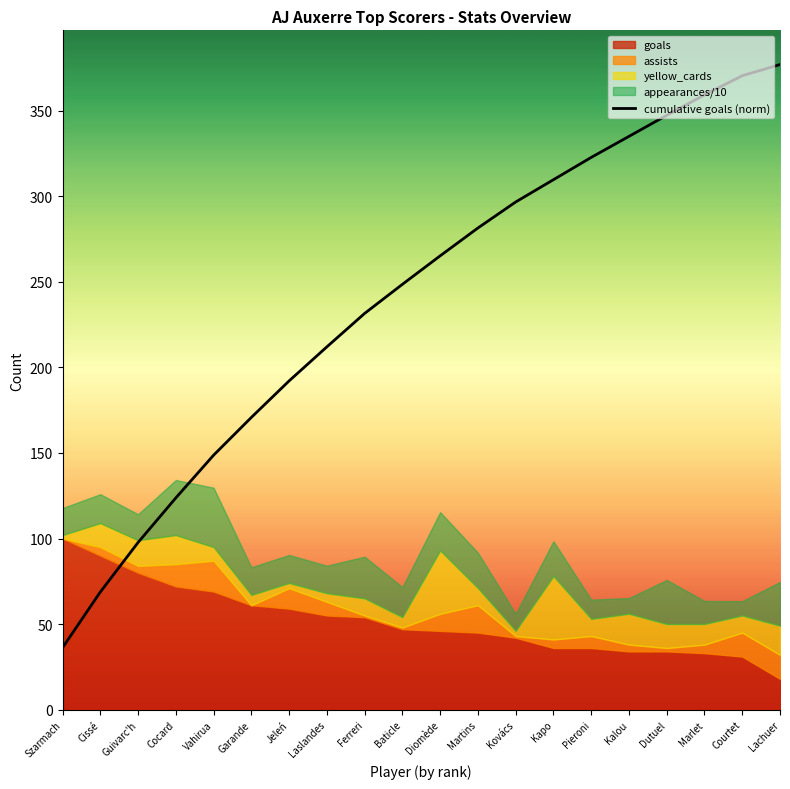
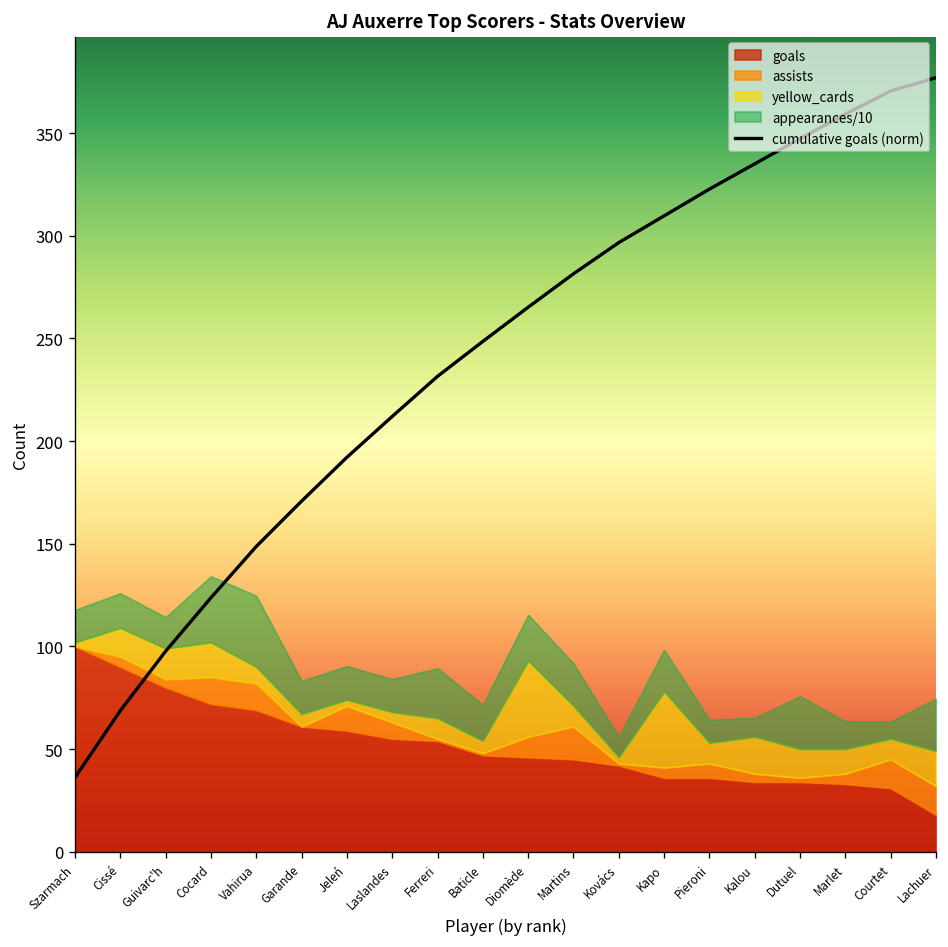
  {
    "cumulative goals (norm)": {
      "Szarmach": 36,
      "Cissé": 69,
      "Cocard": 124,
      "Vahirua": 149,
      "Garande": 171,
      "Jeleń": 192,
      "Laslandes": 212,
      "Ferreri": 232,
      "Baticle": 249,
      "Diomède": 265,
      "Martins": 281,
      "Kovács": 297,
      "Kapo": 310,
      "Pieroni": 323,
      "Kalou": 335,
      "Lachuer": 377
    },
    "goals": {
      "Cissé": 90,
      "Guivarc'h": 80,
      "Cocard": 72,
      "Vahirua": 69,
      "Jeleń": 59,
      "Laslandes": 55,
      "Diomède": 46,
      "Martins": 45,
      "Kapo": 36,
      "Pieroni": 36,
      "Kalou": 34,
      "Dutuel": 34,
      "Marlet": 33,
      "Courtet": 31,
      "Lachuer": 18
    },
    "assists": {
      "Cissé": 5,
      "Guivarc'h": 4,
      "Cocard": 13,
-     "Vahirua": 18,
+     "Vahirua": 13,
      "Jeleń": 12,
      "Laslandes": 8,
      "Diomède": 10,
      "Martins": 16,
      "Kapo": 5,
      "Pieroni": 7,
      "Kalou": 4,
      "Dutuel": 2,
      "Marlet": 5,
      "Courtet": 14,
      "Lachuer": 14
    },
    "yellow_cards": {
      "Szarmach": 2,
      "Cissé": 14,
      "Cocard": 17,
      "Vahirua": 8,
      "Garande": 6,
      "Jeleń": 3,
      "Laslandes": 5,
      "Ferreri": 10,
      "Baticle": 6,
      "Diomède": 37,
      "Martins": 10,
      "Kovács": 3,
      "Kapo": 37,
      "Pieroni": 10,
      "Kalou": 18,
      "Dutuel": 14,
      "Marlet": 12,
      "Courtet": 10,
      "Lachuer": 17
    },
    "appearances/10": {
      "Szarmach": 16,
      "Cissé": 17,
      "Guivarc'h": 15,
      "Cocard": 32,
      "Vahirua": 35,
      "Garande": 16,
      "Jeleń": 16,
      "Laslandes": 16,
      "Ferreri": 24,
      "Baticle": 18,
      "Diomède": 22,
      "Martins": 21,
      "Kovács": 10,
      "Kapo": 20,
      "Pieroni": 11,
      "Kalou": 9,
      "Dutuel": 26,
      "Marlet": 14,
      "Courtet": 8,
      "Lachuer": 26
    }
  }
